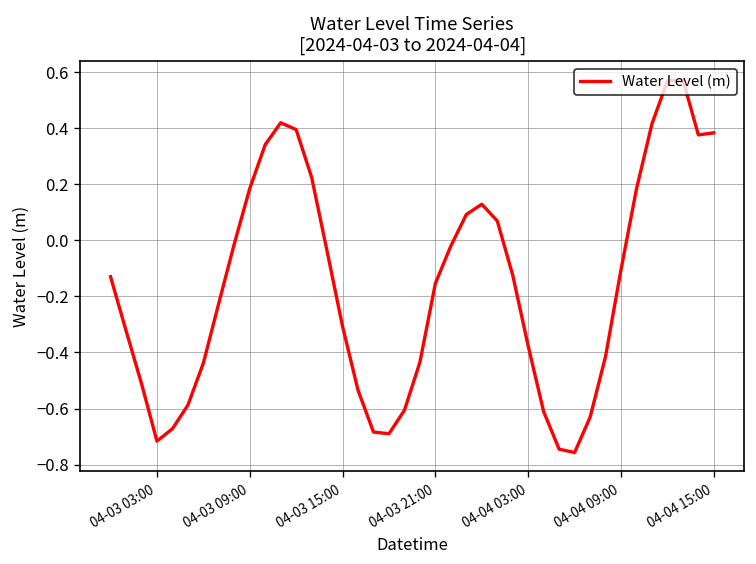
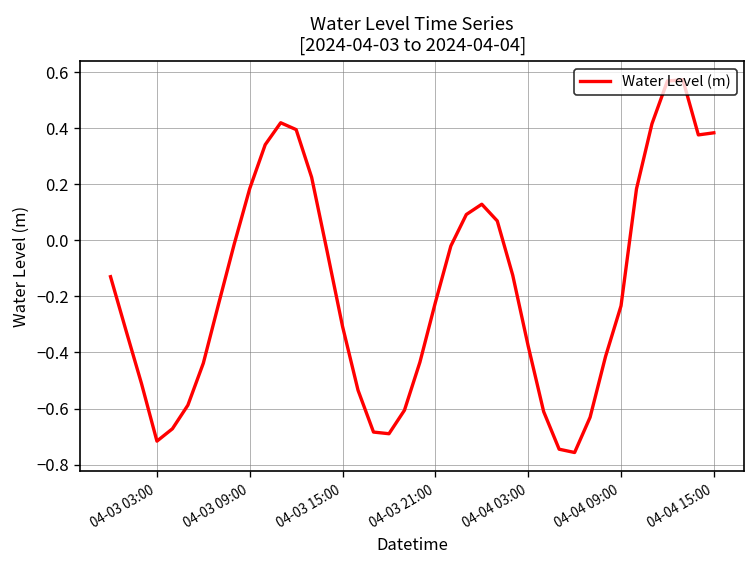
  {
    "04-03 03:00": -0.72,
    "04-03 09:00": 0.18,
    "04-03 15:00": -0.31,
-   "04-03 21:00": -0.15,
+   "04-03 21:00": -0.22,
    "04-04 03:00": -0.38,
-   "04-04 09:00": -0.10,
+   "04-04 09:00": -0.23,
    "04-04 15:00": 0.38
  }
